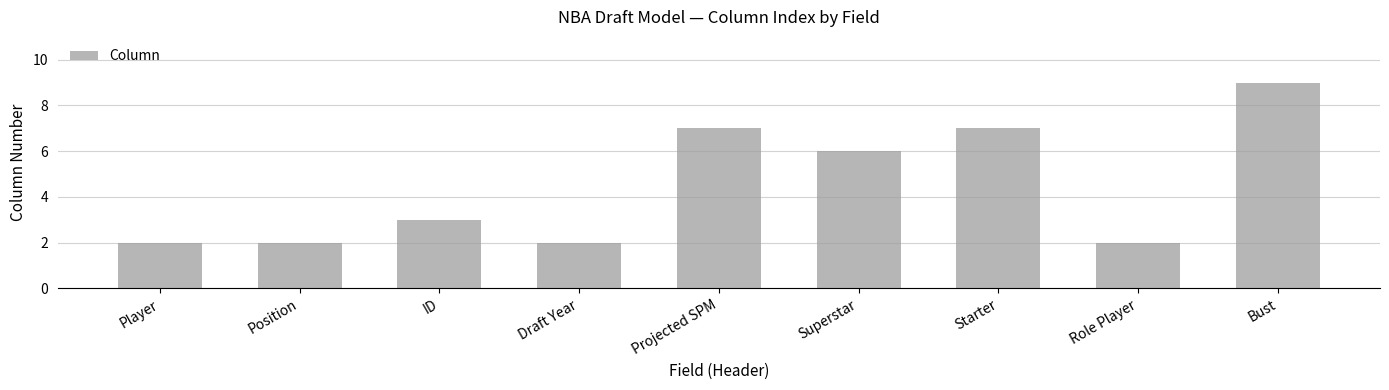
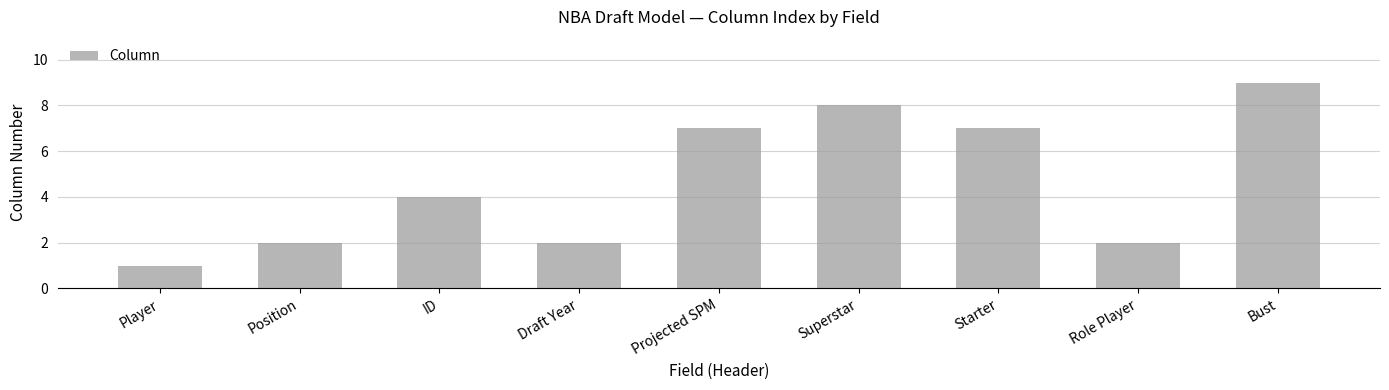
  {
-   "Player": 2,
+   "Player": 1,
    "Position": 2,
-   "ID": 3,
+   "ID": 4,
    "Draft Year": 2,
    "Projected SPM": 7,
-   "Superstar": 6,
+   "Superstar": 8,
    "Starter": 7,
    "Role Player": 2,
    "Bust": 9
  }
